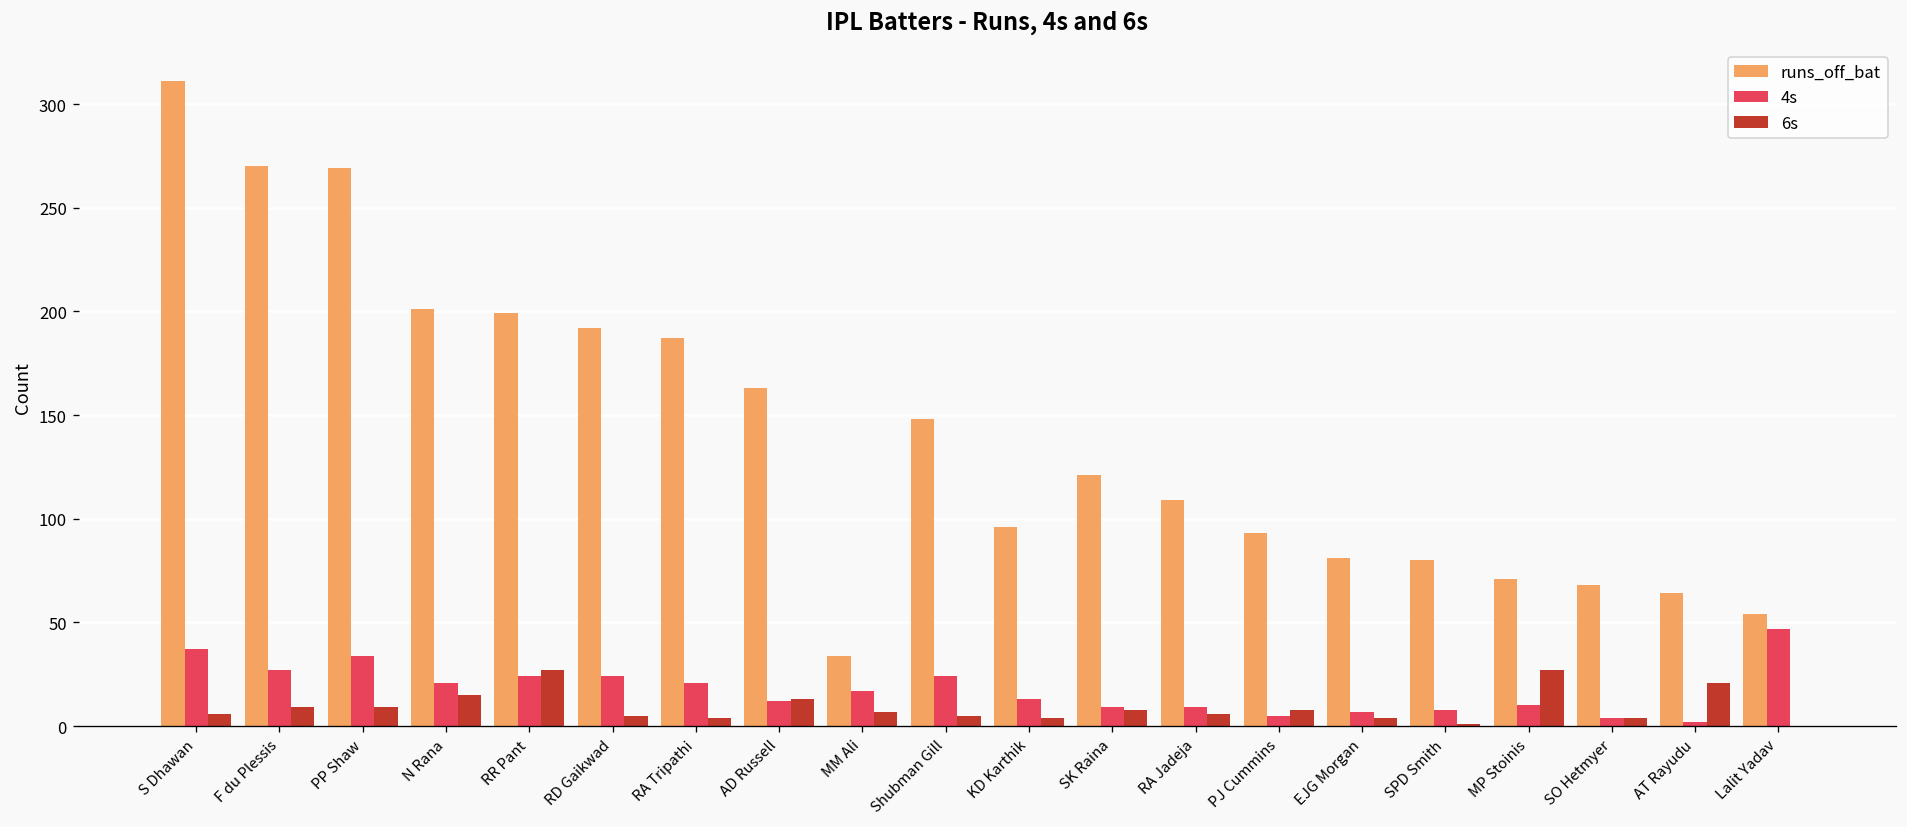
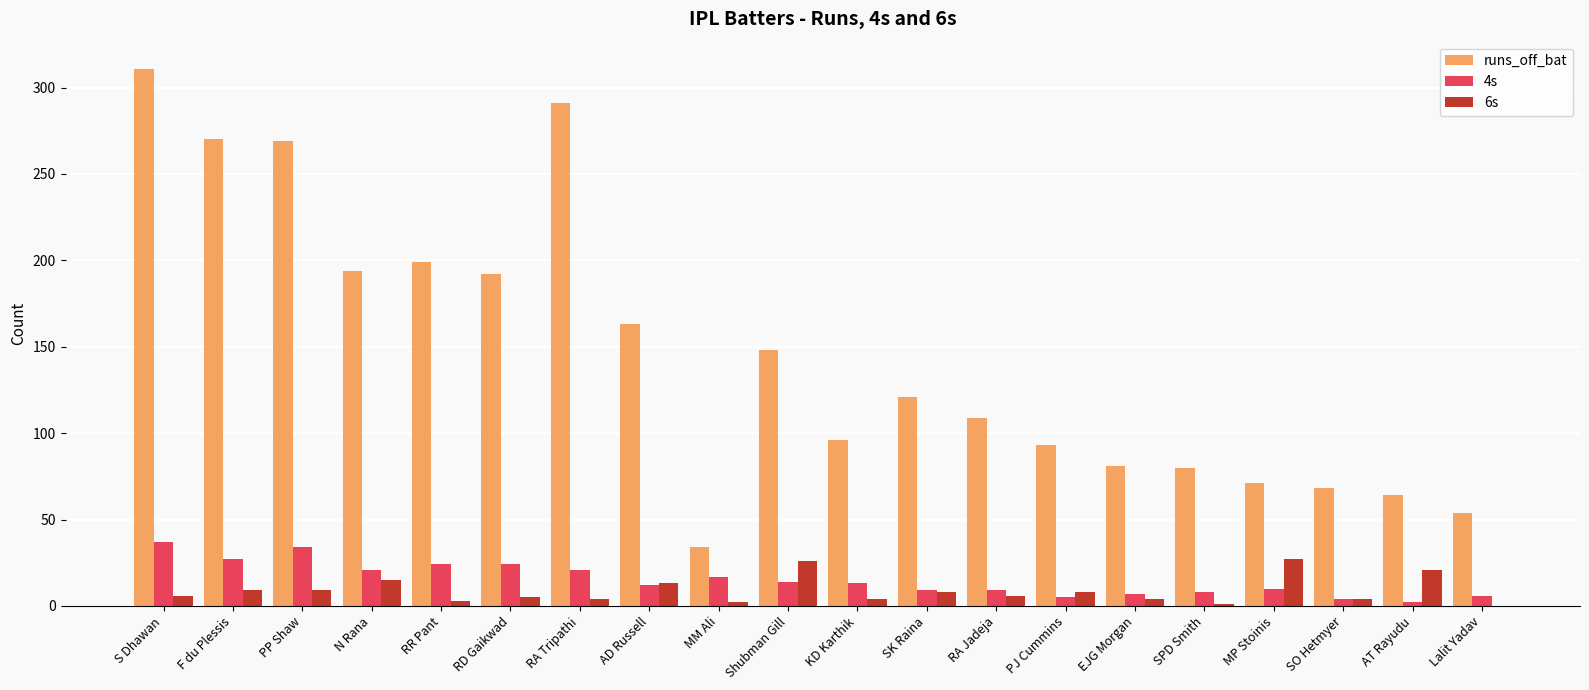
  {
    "runs_off_bat": {
      "S Dhawan": 311,
      "F du Plessis": 270,
      "PP Shaw": 269,
-     "N Rana": 201,
+     "N Rana": 194,
      "RR Pant": 199,
      "RD Gaikwad": 192,
-     "RA Tripathi": 187,
+     "RA Tripathi": 291,
      "AD Russell": 163,
      "MM Ali": 34,
      "Shubman Gill": 148,
      "KD Karthik": 96,
      "SK Raina": 121,
      "RA Jadeja": 109,
      "PJ Cummins": 93,
      "EJG Morgan": 81,
      "SPD Smith": 80,
      "MP Stoinis": 71,
      "SO Hetmyer": 68,
      "AT Rayudu": 64,
      "Lalit Yadav": 54
    },
    "4s": {
      "S Dhawan": 37,
      "F du Plessis": 27,
      "PP Shaw": 34,
      "N Rana": 21,
      "RR Pant": 24,
      "RD Gaikwad": 24,
      "RA Tripathi": 21,
      "AD Russell": 12,
      "MM Ali": 17,
-     "Shubman Gill": 24,
+     "Shubman Gill": 14,
      "KD Karthik": 13,
      "SK Raina": 9,
      "RA Jadeja": 9,
      "PJ Cummins": 5,
      "EJG Morgan": 7,
      "SPD Smith": 8,
      "MP Stoinis": 10,
      "SO Hetmyer": 4,
      "AT Rayudu": 2,
-     "Lalit Yadav": 47
+     "Lalit Yadav": 6
    },
    "6s": {
      "S Dhawan": 6,
      "F du Plessis": 9,
      "PP Shaw": 9,
      "N Rana": 15,
-     "RR Pant": 27,
+     "RR Pant": 3,
      "RD Gaikwad": 5,
      "RA Tripathi": 4,
      "AD Russell": 13,
-     "MM Ali": 7,
-     "Shubman Gill": 5,
+     "MM Ali": 2,
+     "Shubman Gill": 26,
      "KD Karthik": 4,
      "SK Raina": 8,
      "RA Jadeja": 6,
      "PJ Cummins": 8,
      "EJG Morgan": 4,
      "MP Stoinis": 27,
      "SO Hetmyer": 4,
      "AT Rayudu": 21,
      "Lalit Yadav": 0
    }
  }
